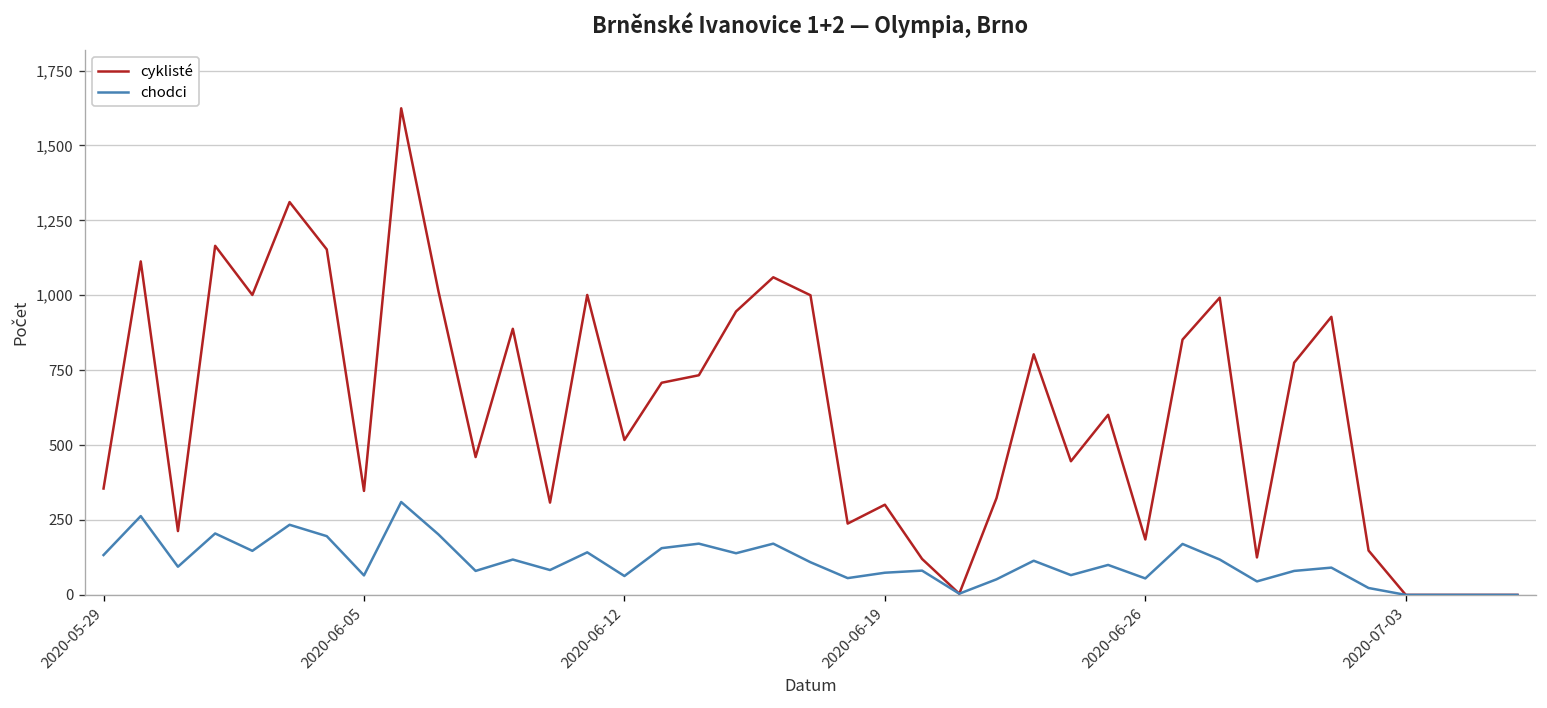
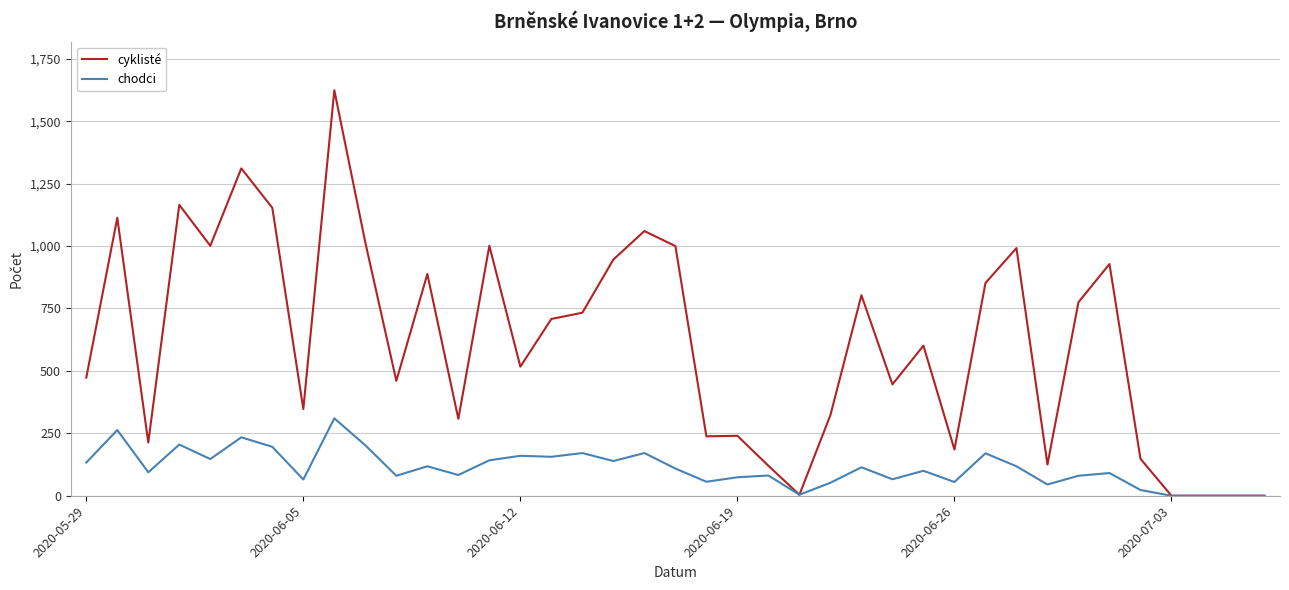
  {
    "cyklisté": {
-     "2020-05-29": 360,
+     "2020-05-29": 470,
      "2020-06-05": 350,
      "2020-06-12": 520,
-     "2020-06-19": 300,
+     "2020-06-19": 240,
      "2020-06-26": 190
    },
    "chodci": {
      "2020-05-29": 130,
      "2020-06-05": 70,
-     "2020-06-12": 60,
+     "2020-06-12": 160,
      "2020-06-19": 70,
      "2020-06-26": 60
    }
  }
